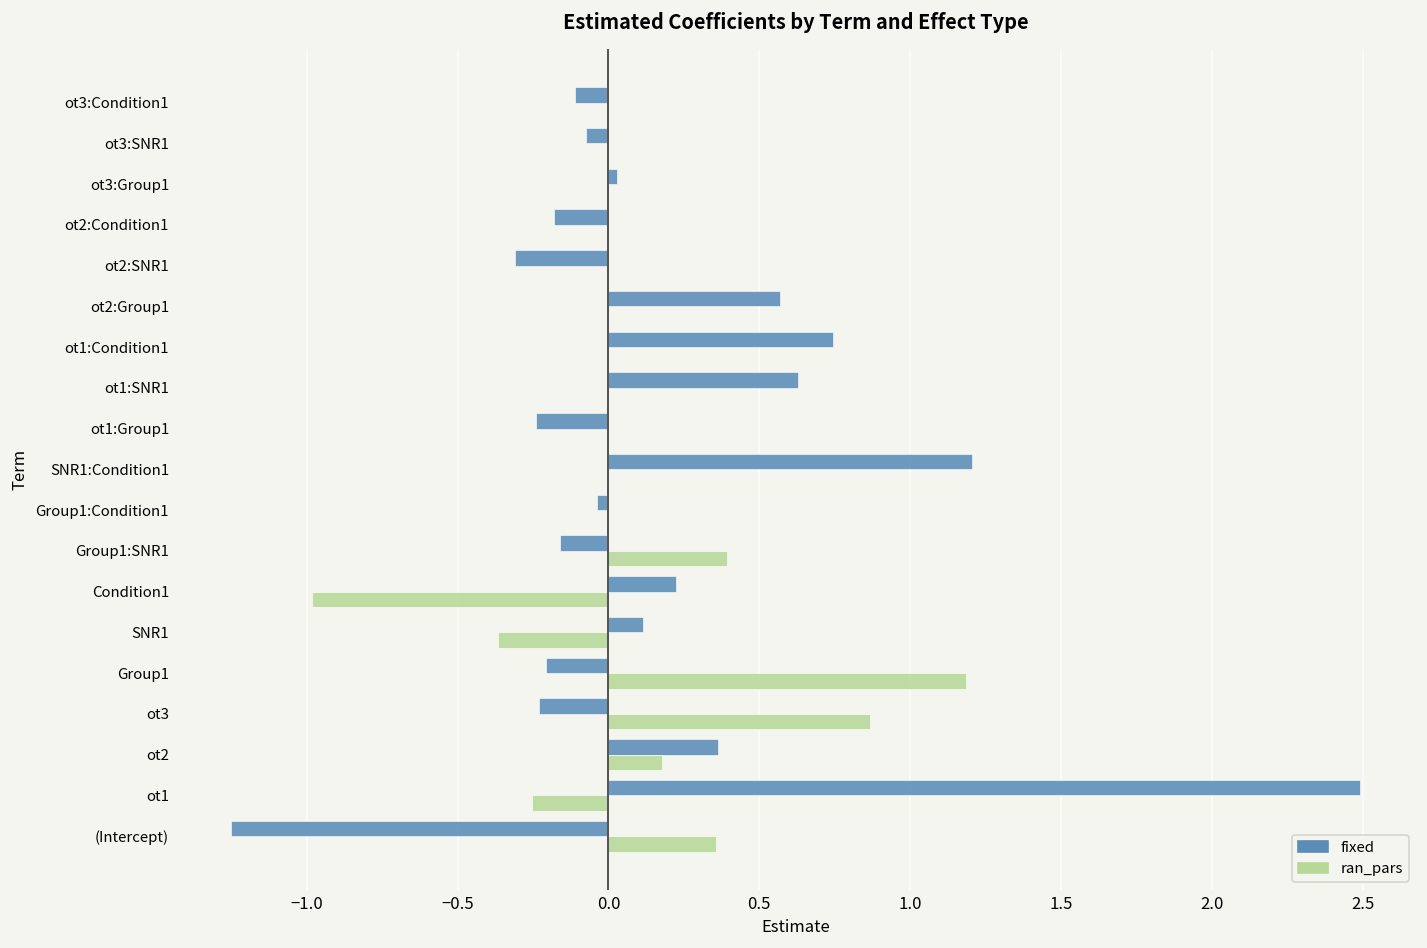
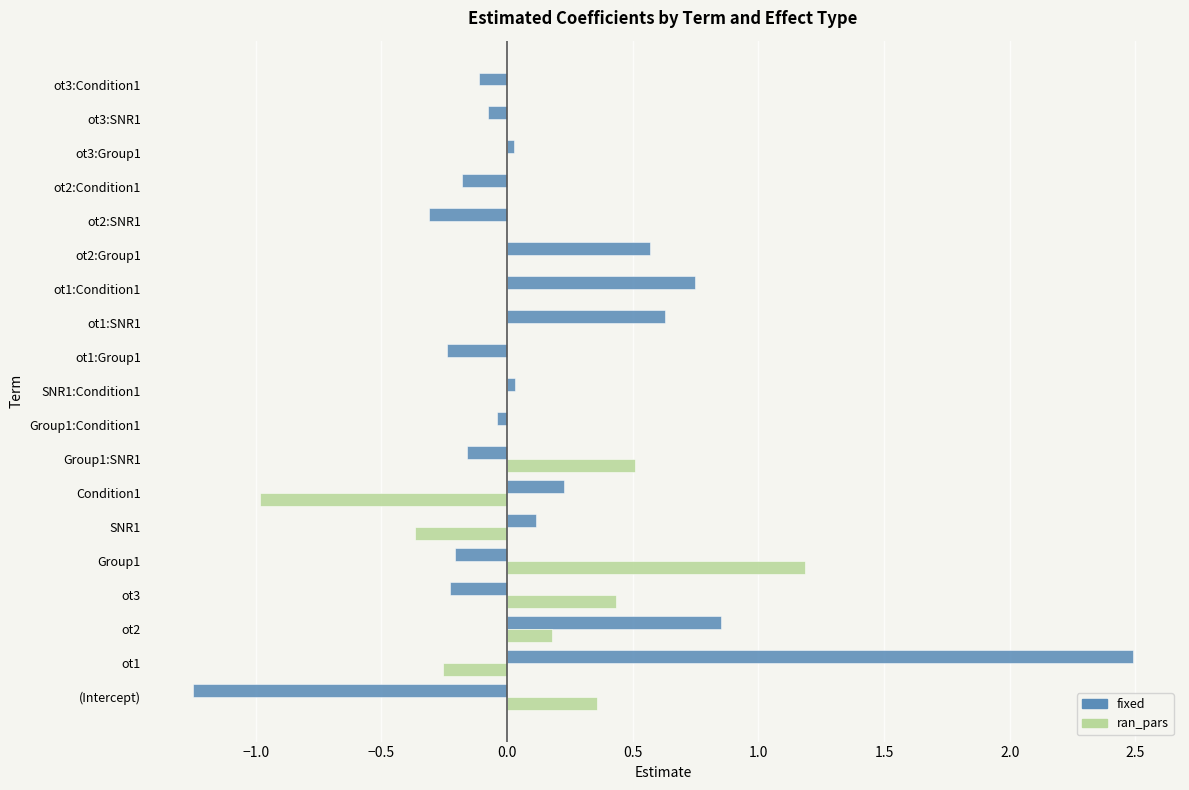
  {
    "fixed": {
      "ot3:Condition1": -0.11,
      "ot3:SNR1": -0.08,
      "ot3:Group1": 0.03,
      "ot2:Condition1": -0.18,
      "ot2:SNR1": -0.31,
      "ot2:Group1": 0.57,
      "ot1:Condition1": 0.75,
      "ot1:SNR1": 0.63,
      "ot1:Group1": -0.24,
-     "SNR1:Condition1": 1.20,
+     "SNR1:Condition1": 0.03,
      "Group1:Condition1": -0.04,
      "Group1:SNR1": -0.16,
      "Condition1": 0.23,
      "SNR1": 0.11,
      "Group1": -0.21,
      "ot3": -0.23,
-     "ot2": 0.36,
+     "ot2": 0.85,
      "ot1": 2.49,
      "(Intercept)": -1.25
    },
    "ran_pars": {
      "ot3:Condition1": 0.00,
      "ot3:SNR1": 0.00,
      "ot3:Group1": 0.00,
      "ot2:Condition1": 0.00,
      "ot2:SNR1": 0.00,
      "ot2:Group1": 0.00,
      "ot1:Condition1": 0.00,
      "ot1:SNR1": 0.00,
      "ot1:Group1": 0.00,
      "SNR1:Condition1": 0.00,
      "Group1:Condition1": 0.00,
-     "Group1:SNR1": 0.39,
+     "Group1:SNR1": 0.51,
      "Condition1": -0.98,
      "SNR1": -0.37,
      "Group1": 1.19,
-     "ot3": 0.87,
+     "ot3": 0.43,
      "ot2": 0.18,
      "ot1": -0.25,
      "(Intercept)": 0.36
    }
  }
